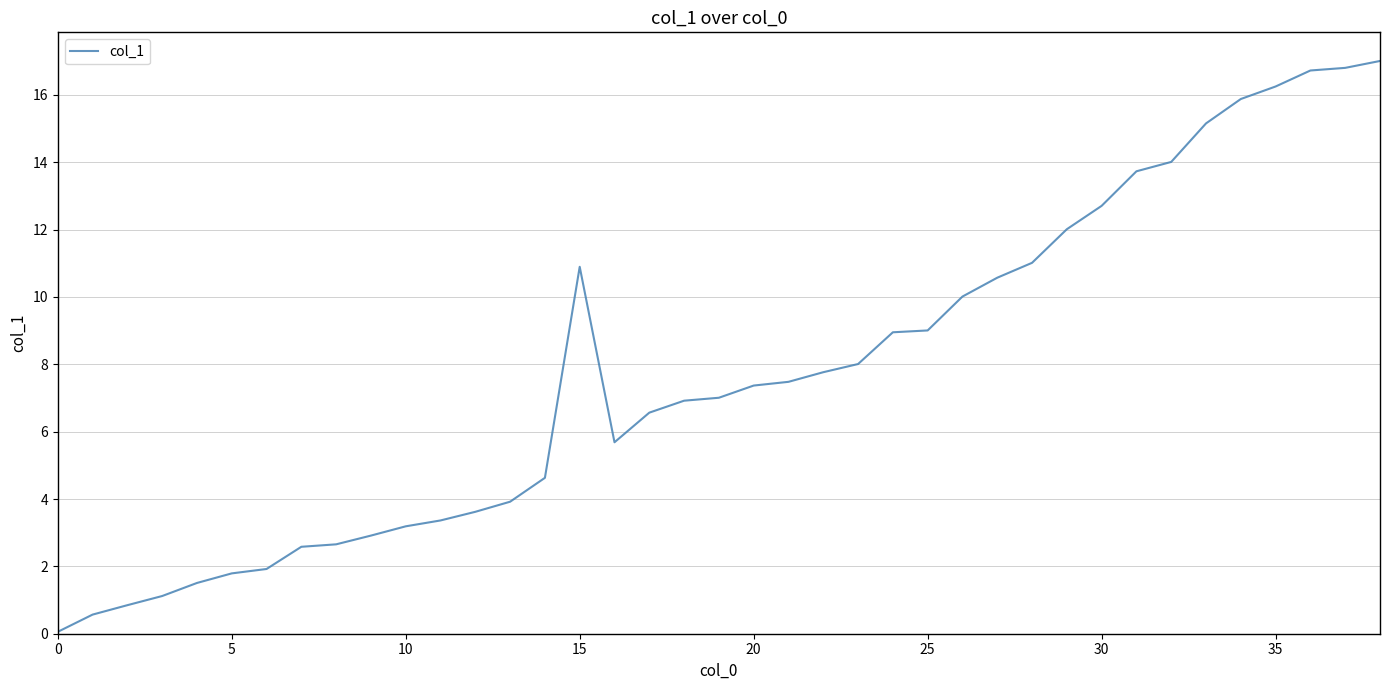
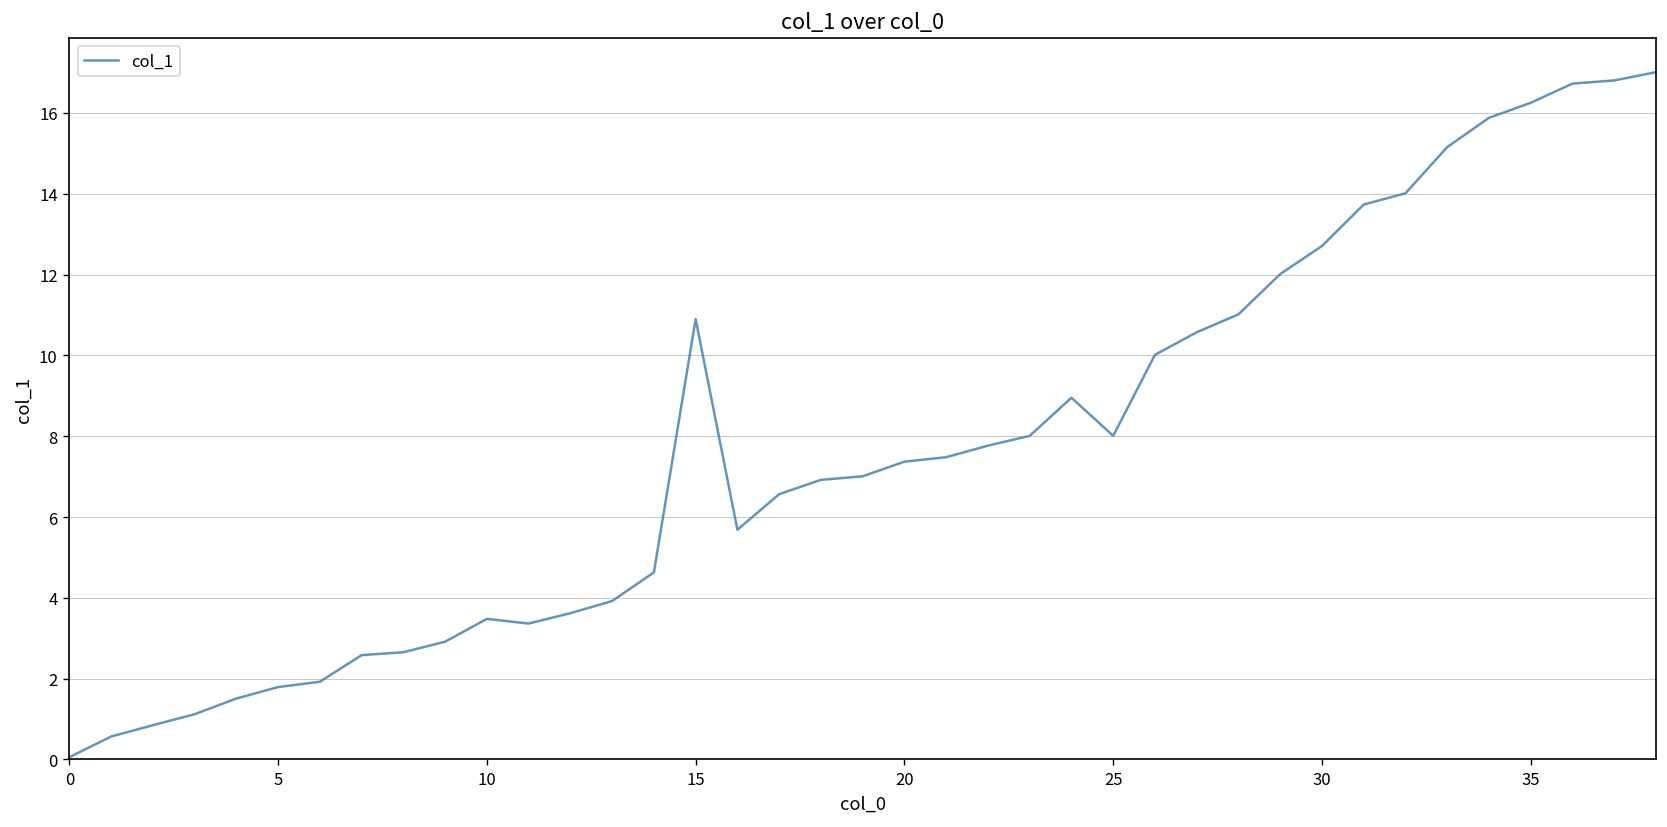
  {
    "0": 0.1,
    "5": 1.8,
-   "10": 3.2,
+   "10": 3.5,
    "15": 10.9,
    "20": 7.4,
-   "25": 9.0,
+   "25": 8.0,
    "30": 12.7,
    "35": 16.3
  }
